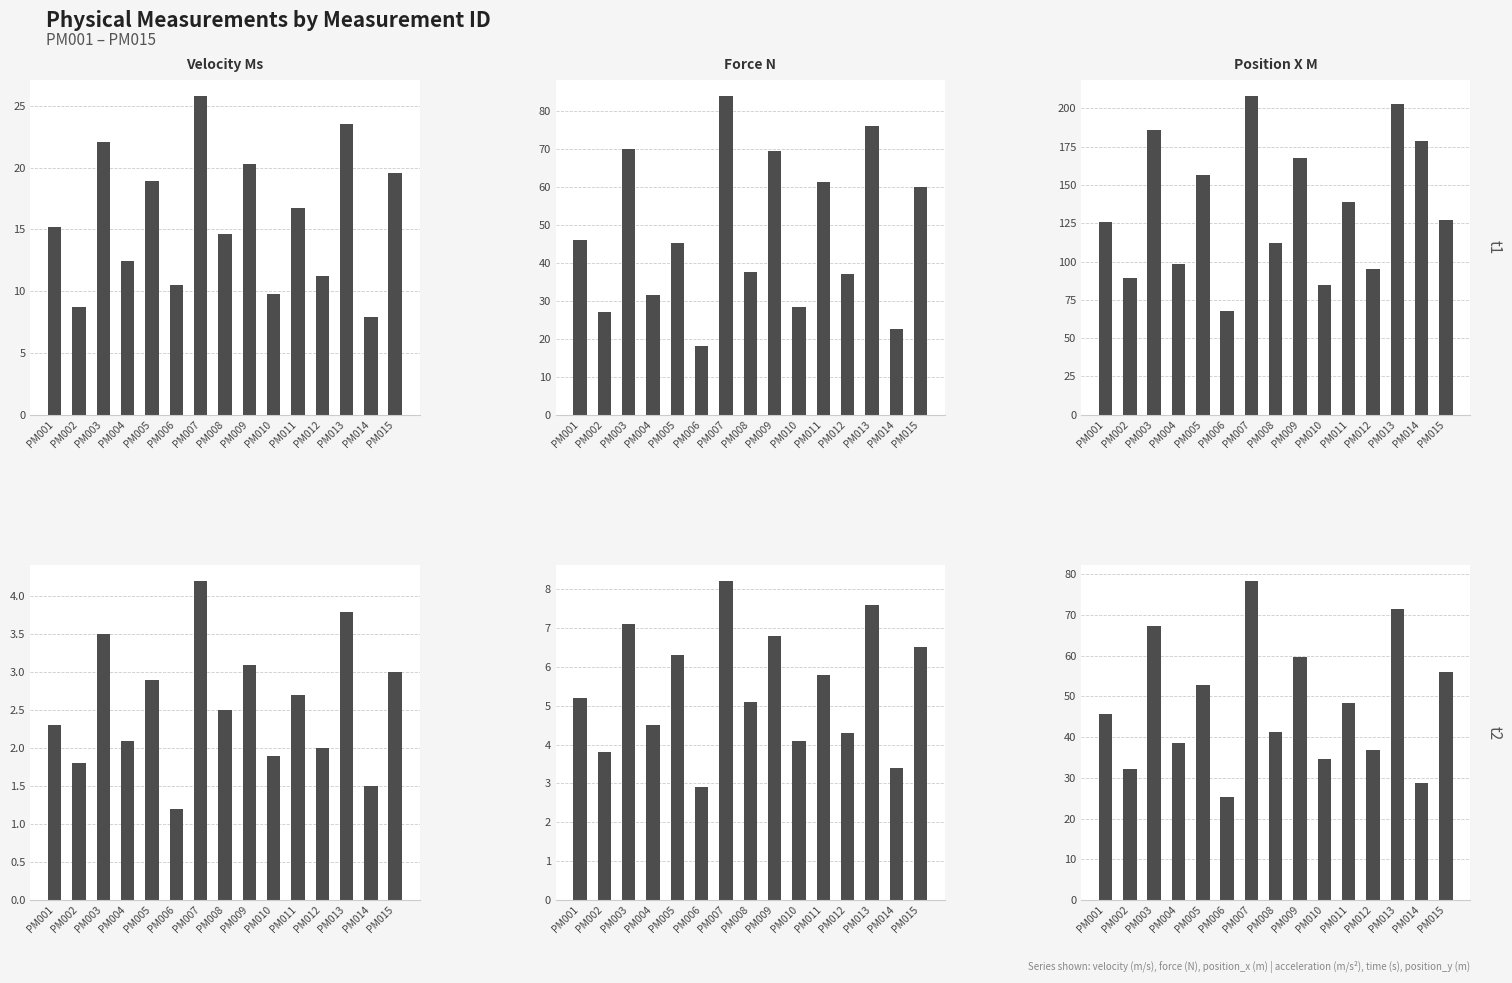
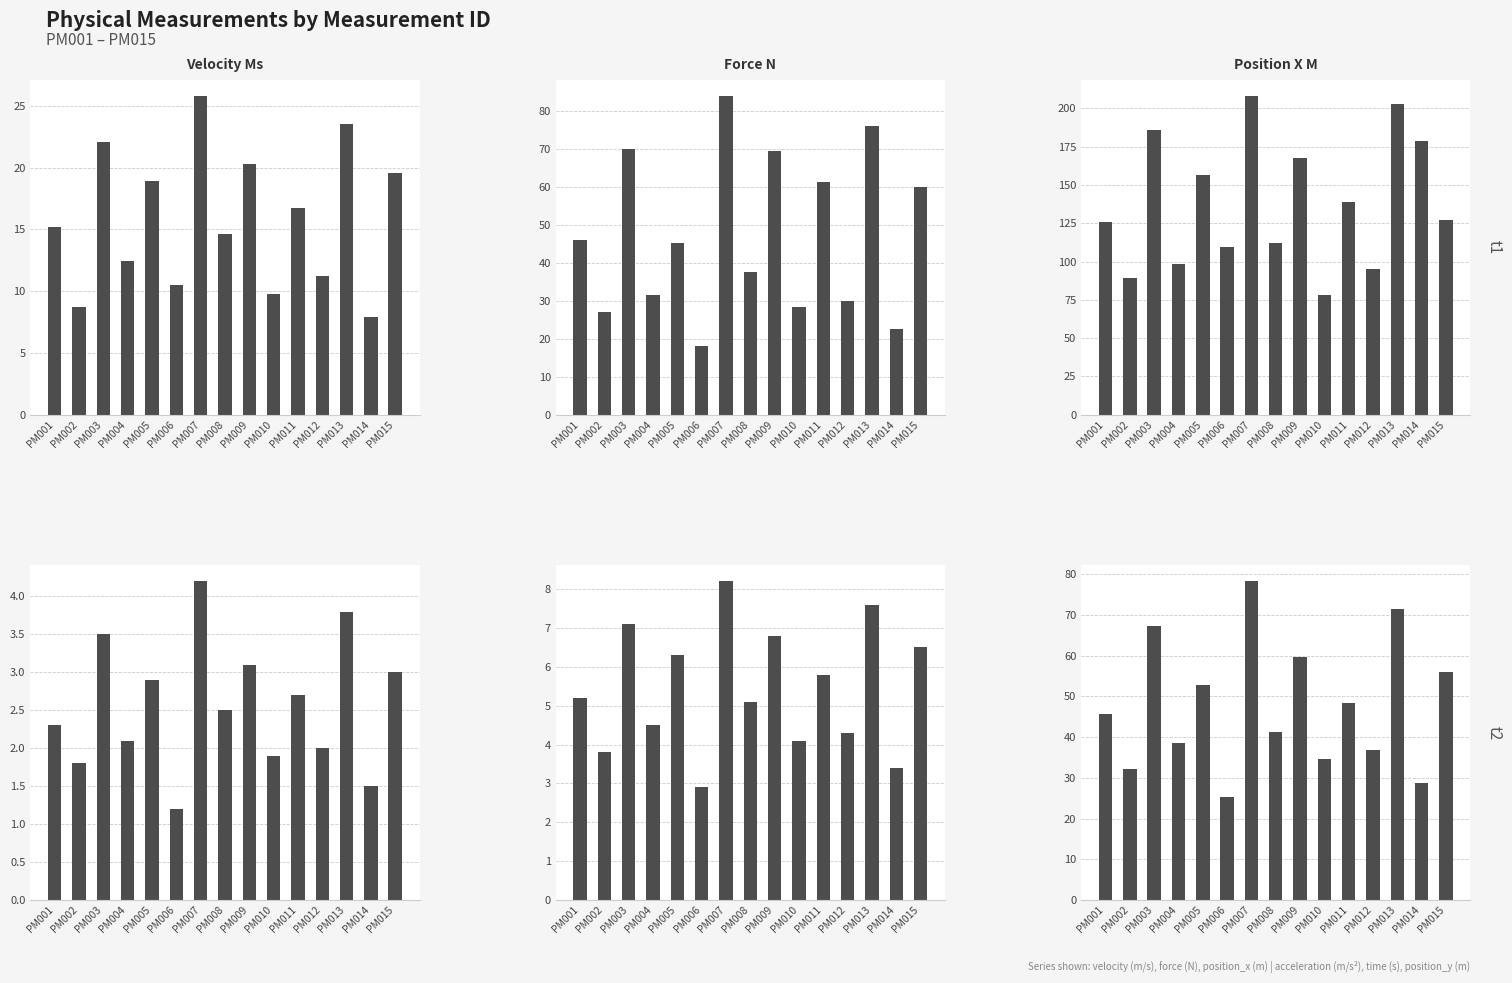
  {
    "Velocity Ms": {
      "PM001": 15.2,
      "PM002": 8.7,
      "PM003": 22.1,
      "PM004": 12.4,
      "PM005": 18.9,
      "PM006": 10.5,
      "PM007": 25.8,
      "PM008": 14.6,
      "PM009": 20.3,
      "PM010": 9.8,
      "PM011": 16.7,
      "PM012": 11.2,
      "PM013": 23.5,
      "PM014": 7.9,
      "PM015": 19.6
    },
    "Force N": {
      "PM001": 46,
      "PM002": 27,
      "PM003": 70,
      "PM004": 32,
      "PM005": 45,
      "PM006": 18,
      "PM007": 84,
      "PM008": 38,
      "PM009": 70,
      "PM010": 29,
      "PM011": 61,
-     "PM012": 37,
+     "PM012": 30,
      "PM013": 76,
      "PM014": 23,
      "PM015": 60
    },
    "Position X M": {
      "PM001": 126,
      "PM002": 89,
      "PM003": 186,
      "PM004": 98,
      "PM005": 156,
-     "PM006": 68,
+     "PM006": 109,
      "PM007": 208,
      "PM008": 112,
      "PM009": 168,
-     "PM010": 85,
+     "PM010": 78,
      "PM011": 139,
      "PM012": 95,
      "PM013": 203,
      "PM014": 179,
      "PM015": 127
    }
  }
